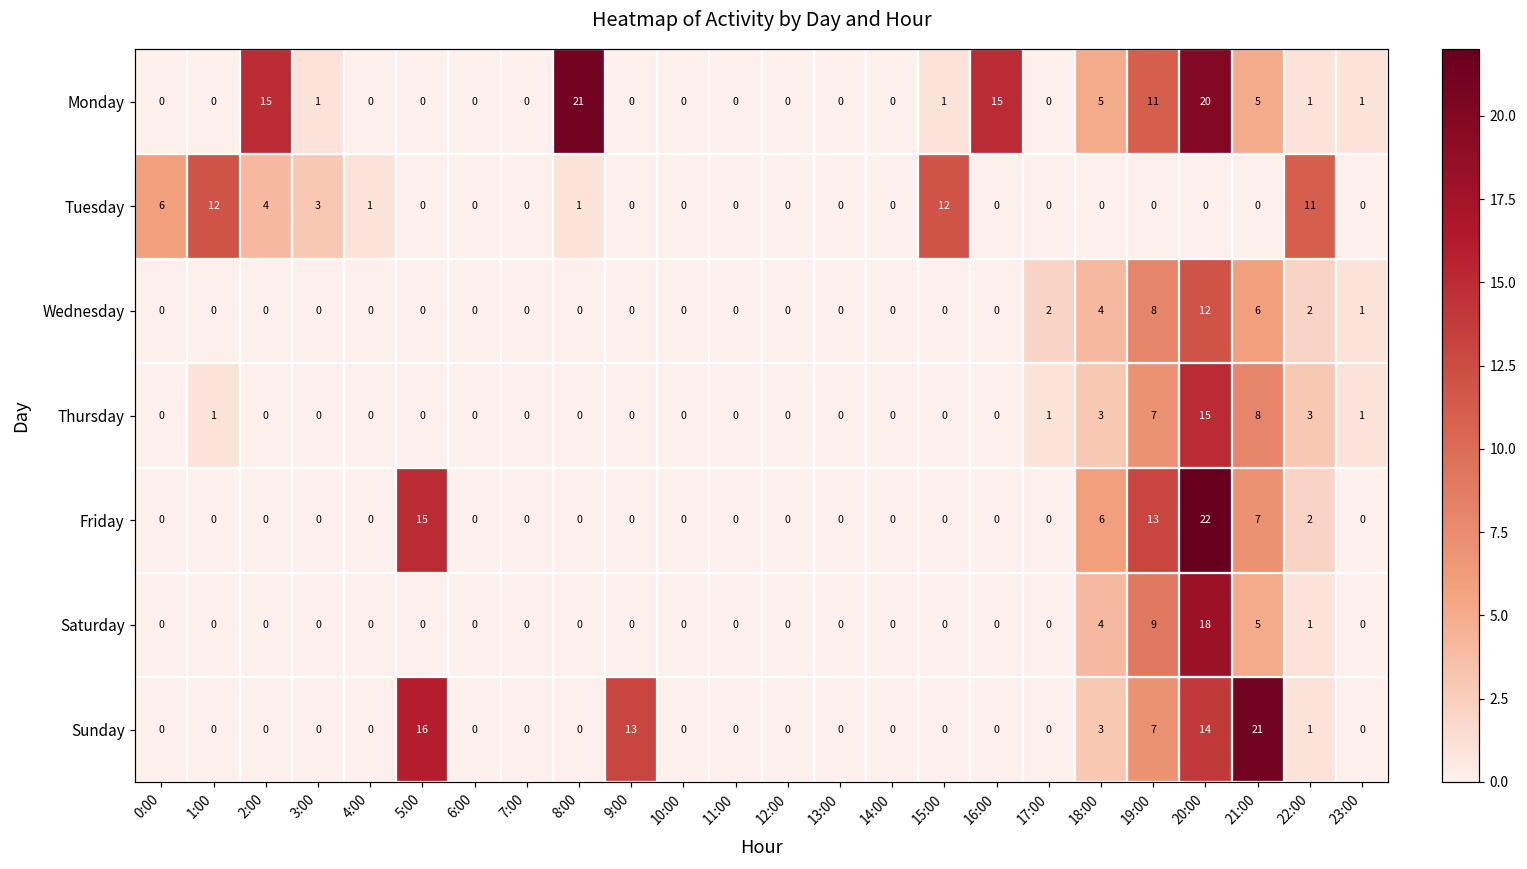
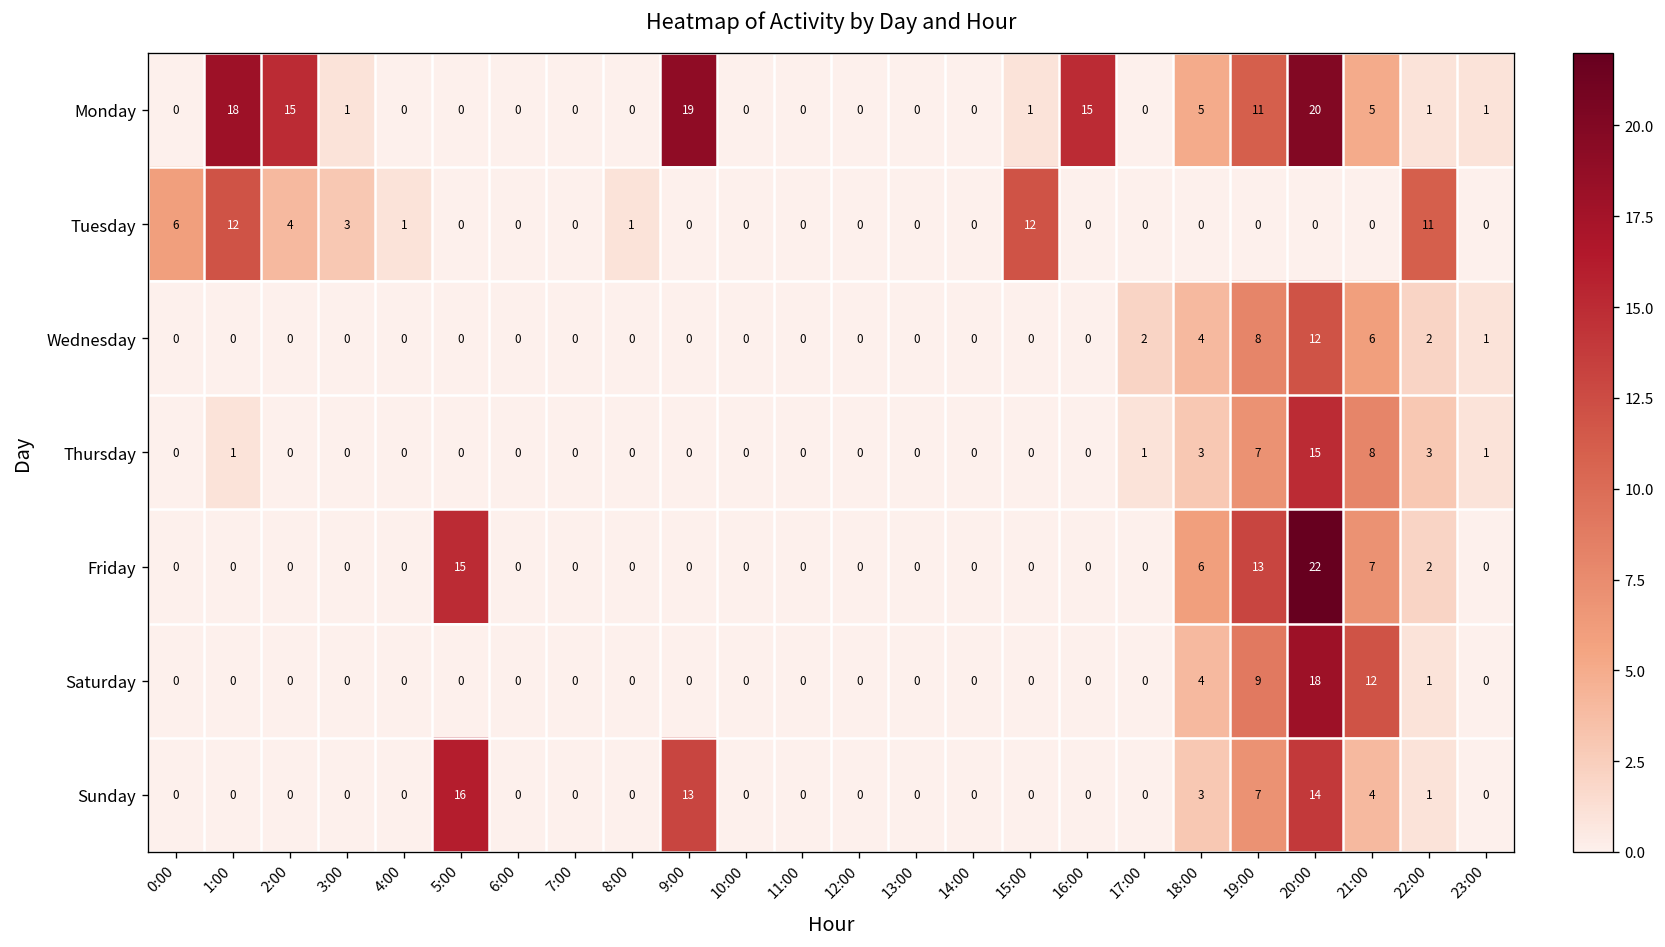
  {
    "Monday": {
      "0:00": 0,
-     "1:00": 0,
+     "1:00": 18,
      "2:00": 15,
      "3:00": 1,
      "4:00": 0,
      "5:00": 0,
      "6:00": 0,
      "7:00": 0,
-     "8:00": 21,
-     "9:00": 0,
+     "8:00": 0,
+     "9:00": 19,
      "10:00": 0,
      "11:00": 0,
      "12:00": 0,
      "13:00": 0,
      "14:00": 0,
      "15:00": 1,
      "16:00": 15,
      "17:00": 0,
      "18:00": 5,
      "19:00": 11,
      "20:00": 20,
      "21:00": 5,
      "22:00": 1,
      "23:00": 1
    },
    "Tuesday": {
      "0:00": 6,
      "1:00": 12,
      "2:00": 4,
      "3:00": 3,
      "4:00": 1,
      "5:00": 0,
      "6:00": 0,
      "7:00": 0,
      "8:00": 1,
      "9:00": 0,
      "10:00": 0,
      "11:00": 0,
      "12:00": 0,
      "13:00": 0,
      "14:00": 0,
      "15:00": 12,
      "16:00": 0,
      "17:00": 0,
      "18:00": 0,
      "19:00": 0,
      "20:00": 0,
      "21:00": 0,
      "22:00": 11,
      "23:00": 0
    },
    "Wednesday": {
      "0:00": 0,
      "1:00": 0,
      "2:00": 0,
      "3:00": 0,
      "4:00": 0,
      "5:00": 0,
      "6:00": 0,
      "7:00": 0,
      "8:00": 0,
      "9:00": 0,
      "10:00": 0,
      "11:00": 0,
      "12:00": 0,
      "13:00": 0,
      "14:00": 0,
      "15:00": 0,
      "16:00": 0,
      "17:00": 2,
      "18:00": 4,
      "19:00": 8,
      "20:00": 12,
      "21:00": 6,
      "22:00": 2,
      "23:00": 1
    },
    "Thursday": {
      "0:00": 0,
      "1:00": 1,
      "2:00": 0,
      "3:00": 0,
      "4:00": 0,
      "5:00": 0,
      "6:00": 0,
      "7:00": 0,
      "8:00": 0,
      "9:00": 0,
      "10:00": 0,
      "11:00": 0,
      "12:00": 0,
      "13:00": 0,
      "14:00": 0,
      "15:00": 0,
      "16:00": 0,
      "17:00": 1,
      "18:00": 3,
      "19:00": 7,
      "20:00": 15,
      "21:00": 8,
      "22:00": 3,
      "23:00": 1
    },
    "Friday": {
      "0:00": 0,
      "1:00": 0,
      "2:00": 0,
      "3:00": 0,
      "4:00": 0,
      "5:00": 15,
      "6:00": 0,
      "7:00": 0,
      "8:00": 0,
      "9:00": 0,
      "10:00": 0,
      "11:00": 0,
      "12:00": 0,
      "13:00": 0,
      "14:00": 0,
      "15:00": 0,
      "16:00": 0,
      "17:00": 0,
      "18:00": 6,
      "19:00": 13,
      "20:00": 22,
      "21:00": 7,
      "22:00": 2,
      "23:00": 0
    },
    "Saturday": {
      "0:00": 0,
      "1:00": 0,
      "2:00": 0,
      "3:00": 0,
      "4:00": 0,
      "5:00": 0,
      "6:00": 0,
      "7:00": 0,
      "8:00": 0,
      "9:00": 0,
      "10:00": 0,
      "11:00": 0,
      "12:00": 0,
      "13:00": 0,
      "14:00": 0,
      "15:00": 0,
      "16:00": 0,
      "17:00": 0,
      "18:00": 4,
      "19:00": 9,
      "20:00": 18,
-     "21:00": 5,
+     "21:00": 12,
      "22:00": 1,
      "23:00": 0
    },
    "Sunday": {
      "0:00": 0,
      "1:00": 0,
      "2:00": 0,
      "3:00": 0,
      "4:00": 0,
      "5:00": 16,
      "6:00": 0,
      "7:00": 0,
      "8:00": 0,
      "9:00": 13,
      "10:00": 0,
      "11:00": 0,
      "12:00": 0,
      "13:00": 0,
      "14:00": 0,
      "15:00": 0,
      "16:00": 0,
      "17:00": 0,
      "18:00": 3,
      "19:00": 7,
      "20:00": 14,
-     "21:00": 21,
+     "21:00": 4,
      "22:00": 1,
      "23:00": 0
    }
  }
